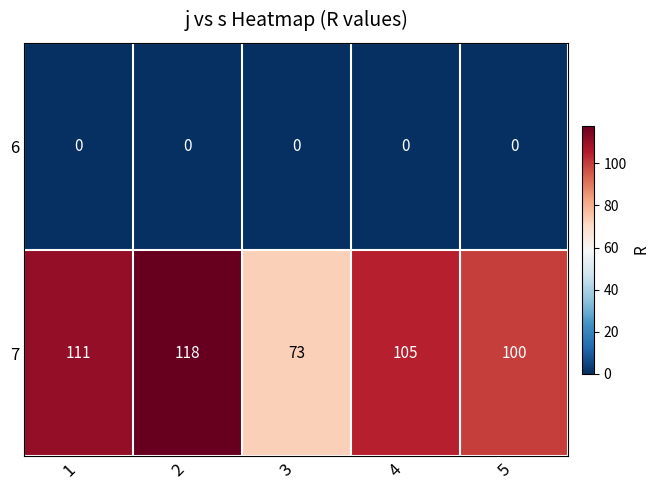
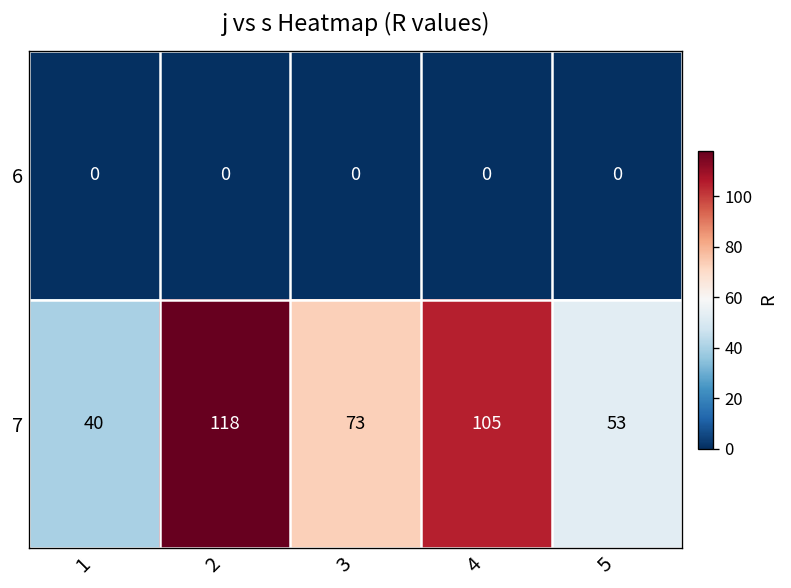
  {
    "6": {
      "1": 0,
      "2": 0,
      "3": 0,
      "4": 0,
      "5": 0
    },
    "7": {
-     "1": 111,
+     "1": 40,
      "2": 118,
      "3": 73,
      "4": 105,
-     "5": 100
+     "5": 53
    }
  }
